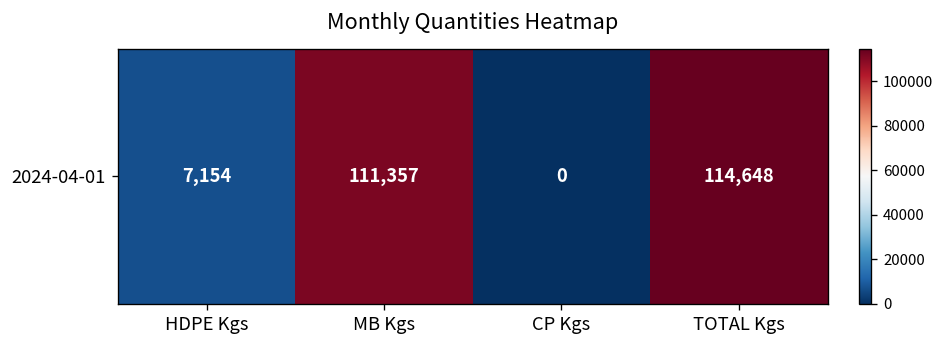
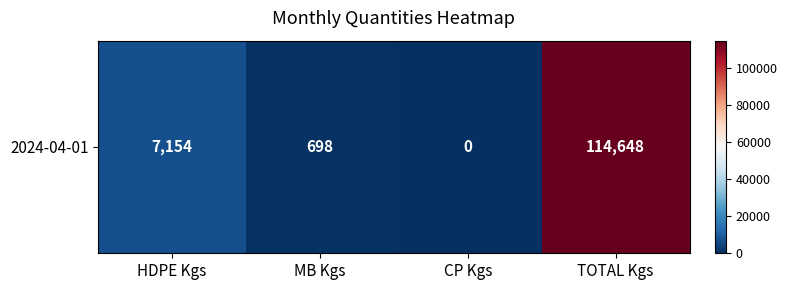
  {
    "2024-04-01": {
      "HDPE Kgs": "7,154",
-     "MB Kgs": "111,357",
+     "MB Kgs": "698",
      "CP Kgs": "0",
      "TOTAL Kgs": "114,648"
    }
  }
